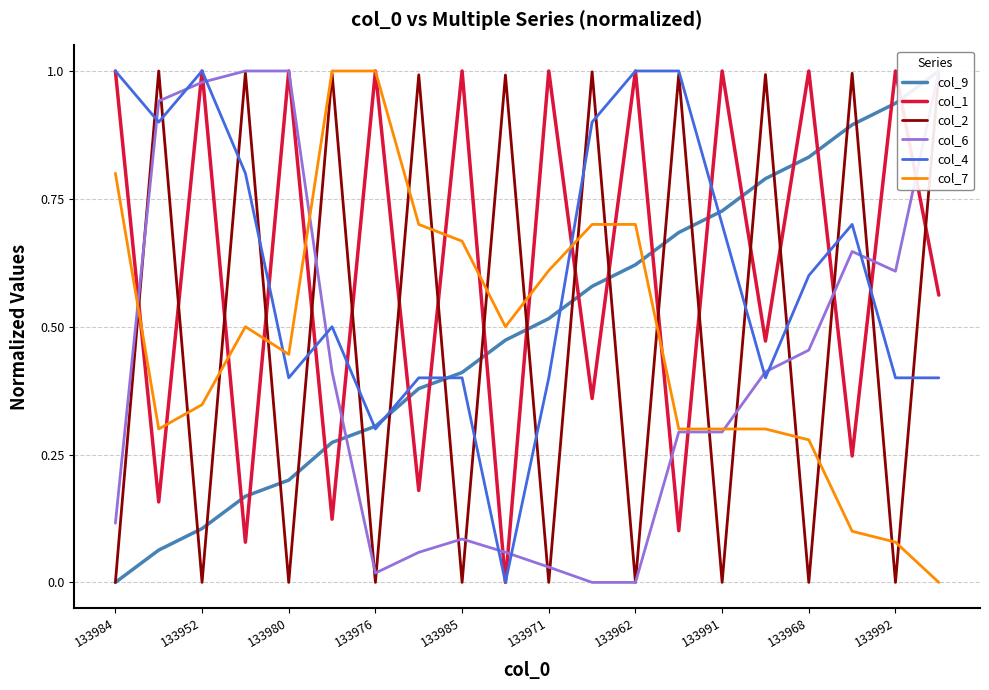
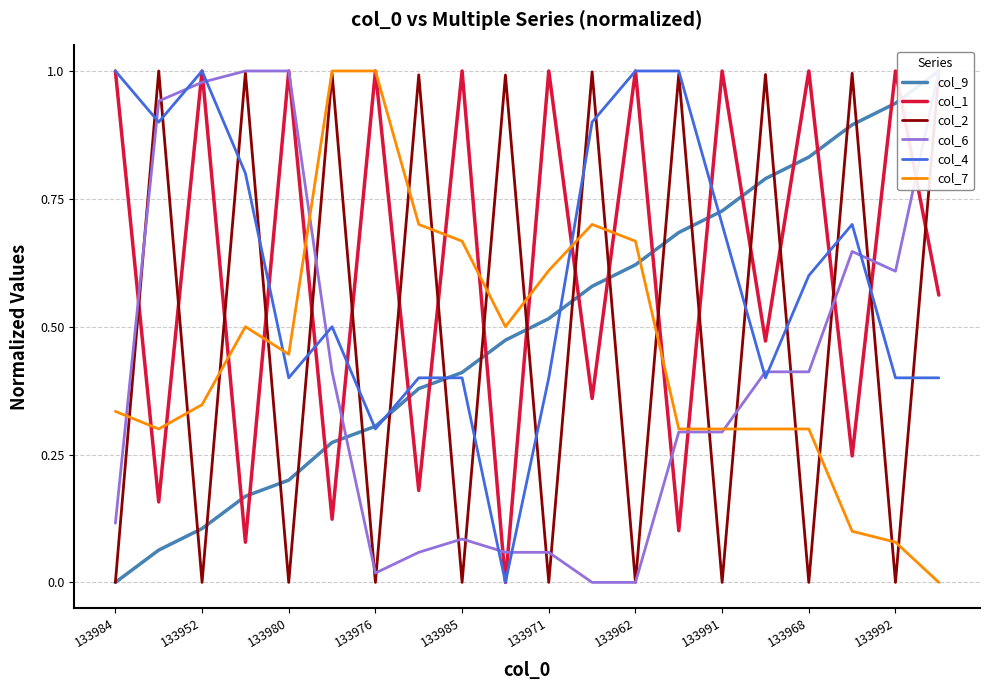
  {
    "col_1": {
      "133985": 1.00,
      "133971": 1.00,
      "133991": 1.00,
      "133968": 1.00,
      "133992": 1.00
    },
    "col_2": {
      "133952": 0.00,
      "133980": 0.00,
      "133976": 0.00,
      "133985": 0.00,
      "133971": 0.00,
      "133991": 0.00,
      "133968": 0.00,
      "133992": 0.00
    },
    "col_6": {
      "133984": 0.12,
      "133952": 0.98,
      "133976": 0.02,
      "133985": 0.08,
-     "133971": 0.03,
+     "133971": 0.06,
      "133991": 0.29,
-     "133968": 0.45,
+     "133968": 0.41,
      "133992": 0.61
    },
    "col_7": {
-     "133984": 0.80,
+     "133984": 0.33,
      "133952": 0.35,
      "133980": 0.45,
      "133985": 0.67,
      "133971": 0.61,
-     "133962": 0.70,
+     "133962": 0.67,
      "133991": 0.30,
-     "133968": 0.28,
+     "133968": 0.30,
      "133992": 0.08
    }
  }
